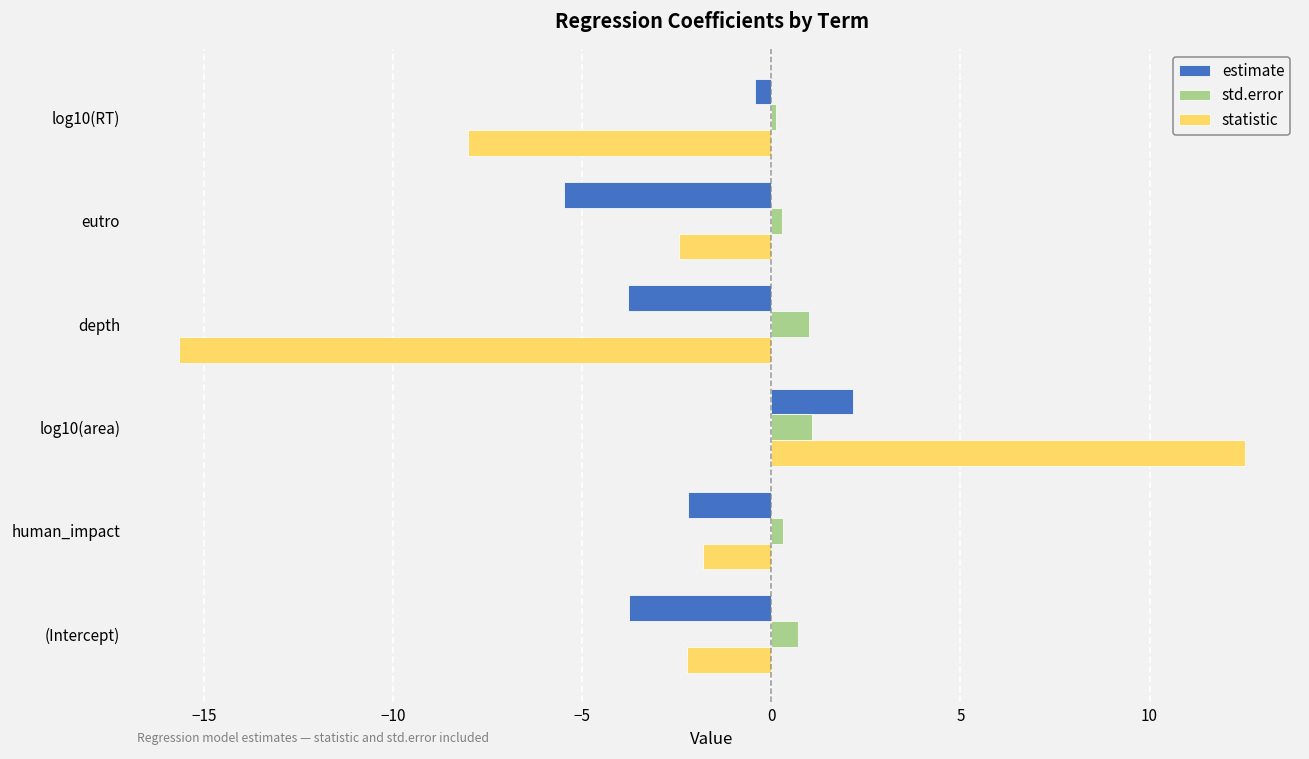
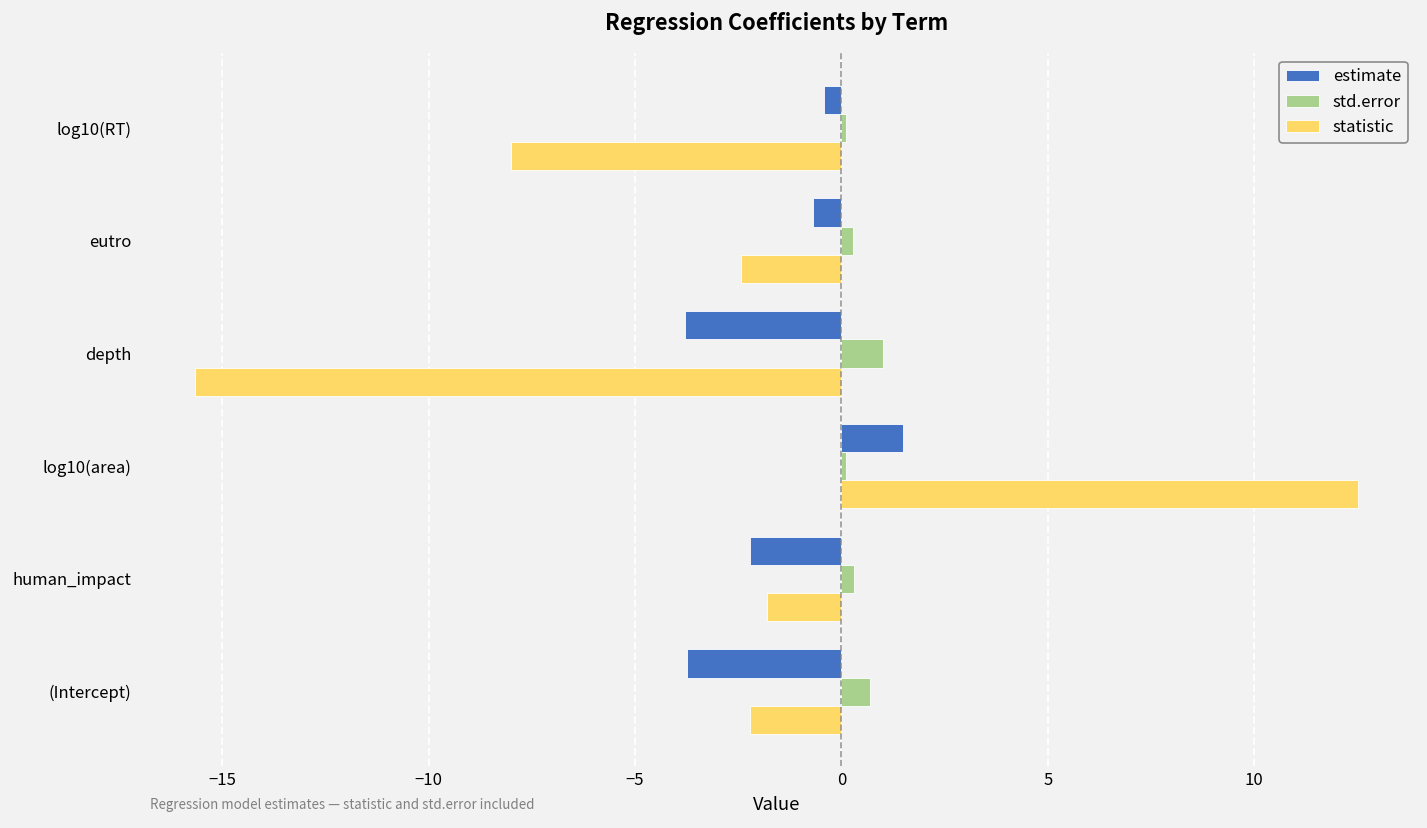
  {
    "estimate": {
      "log10(RT)": -0.4,
-     "eutro": -5.5,
+     "eutro": -0.7,
      "depth": -3.8,
-     "log10(area)": 2.2,
+     "log10(area)": 1.5,
      "human_impact": -2.2,
      "(Intercept)": -3.8
    },
    "std.error": {
      "log10(RT)": 0.1,
      "eutro": 0.3,
      "depth": 1.0,
-     "log10(area)": 1.1,
+     "log10(area)": 0.1,
      "human_impact": 0.3,
      "(Intercept)": 0.7
    },
    "statistic": {
      "log10(RT)": -8.0,
      "eutro": -2.4,
      "depth": -15.7,
      "log10(area)": 12.5,
      "human_impact": -1.8,
      "(Intercept)": -2.2
    }
  }
